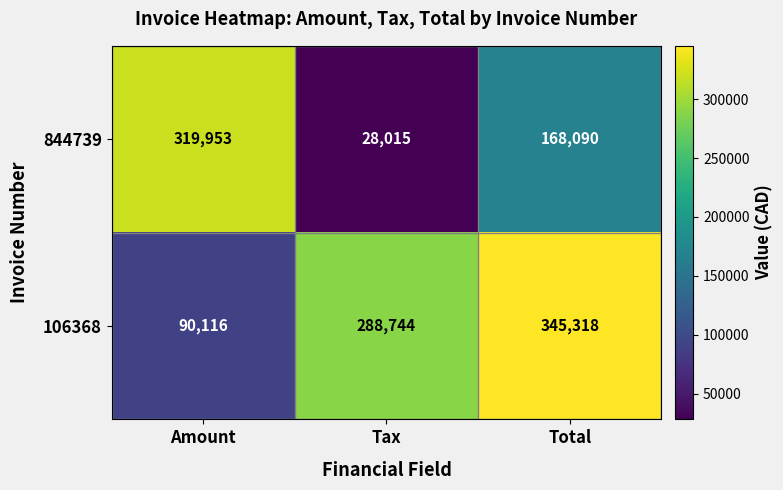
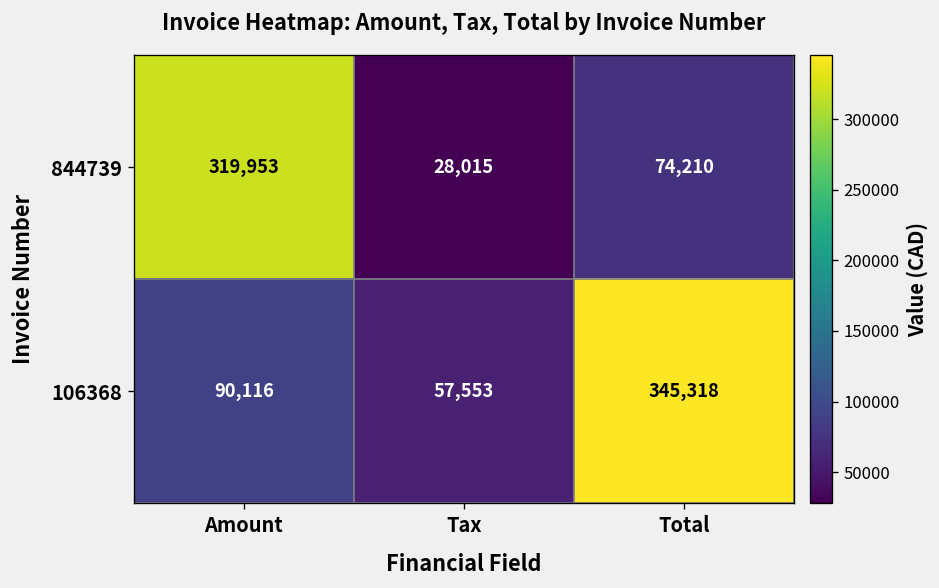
  {
    "844739": {
      "Amount": "319,953",
      "Tax": "28,015",
-     "Total": "168,090"
+     "Total": "74,210"
    },
    "106368": {
      "Amount": "90,116",
-     "Tax": "288,744",
+     "Tax": "57,553",
      "Total": "345,318"
    }
  }
